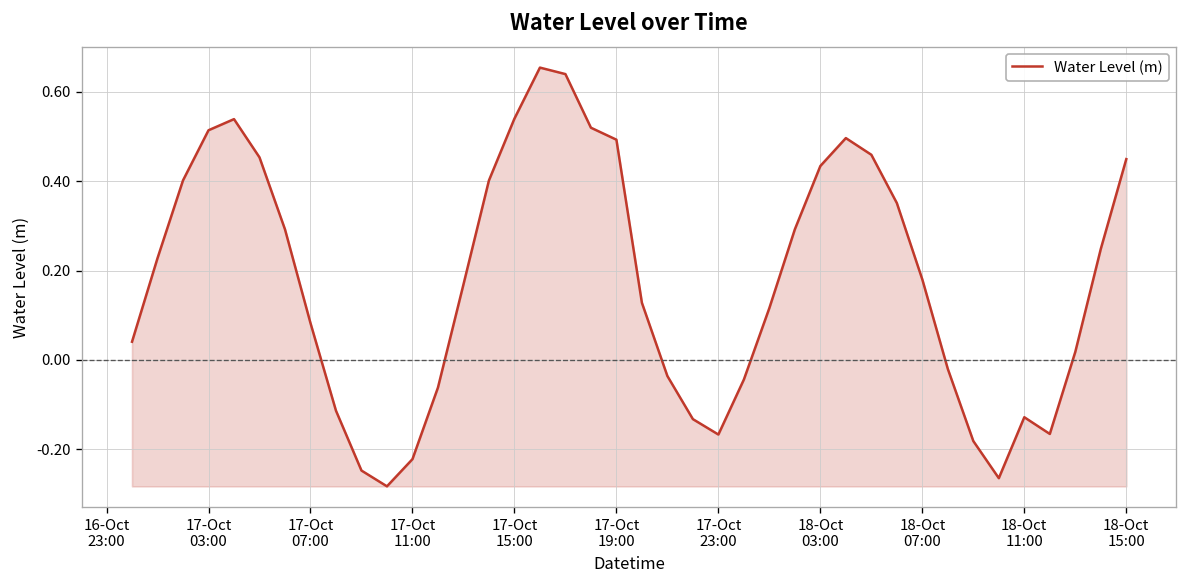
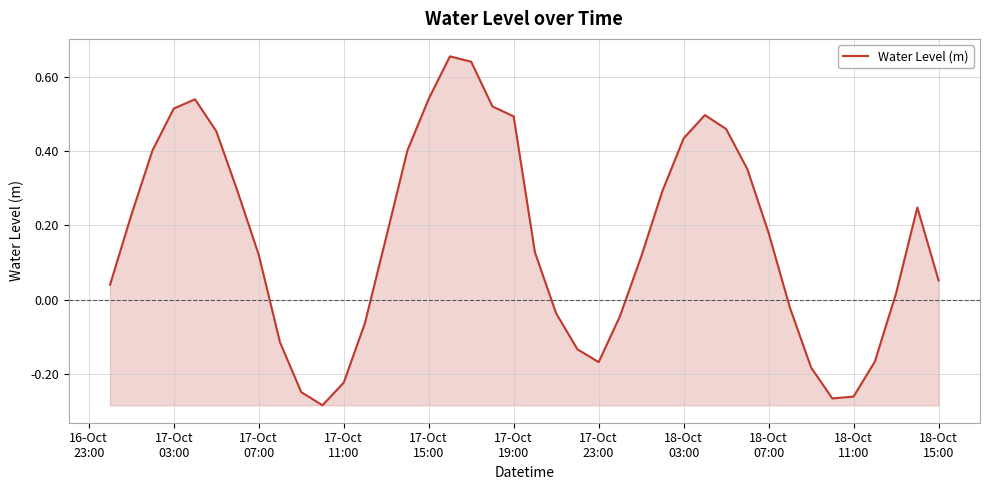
  {
    "17-Oct 03:00": 0.51,
-   "17-Oct 07:00": 0.08,
+   "17-Oct 07:00": 0.12,
    "17-Oct 11:00": -0.22,
    "17-Oct 15:00": 0.54,
    "17-Oct 19:00": 0.49,
    "17-Oct 23:00": -0.17,
    "18-Oct 03:00": 0.43,
    "18-Oct 07:00": 0.18,
-   "18-Oct 11:00": -0.13,
-   "18-Oct 15:00": 0.45
+   "18-Oct 11:00": -0.26,
+   "18-Oct 15:00": 0.05
  }
